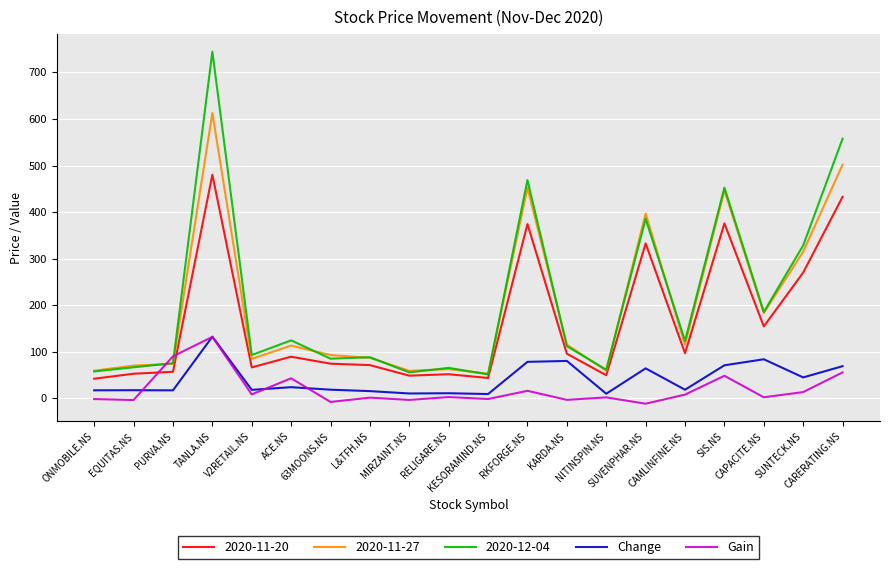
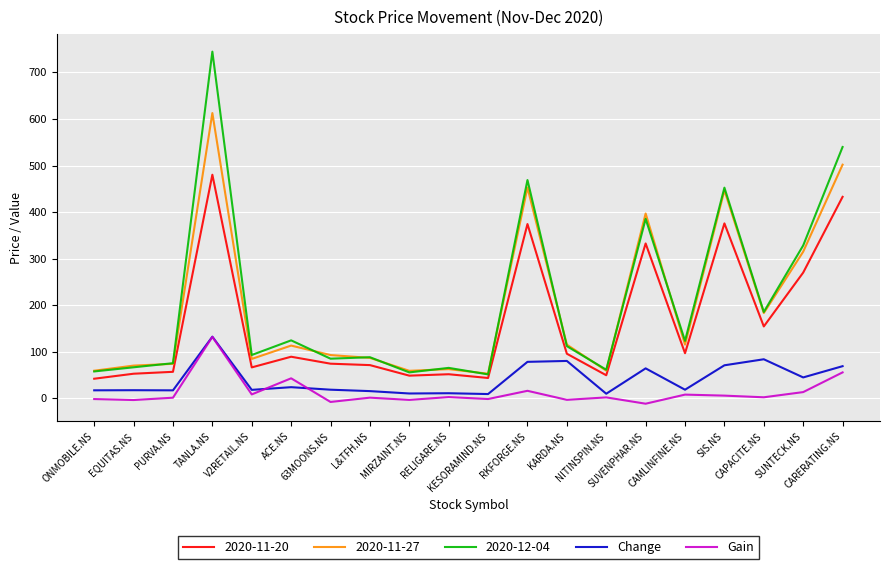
  {
    "2020-11-20": {
      "ONMOBILE.NS": 40,
      "EQUITAS.NS": 50,
      "PURVA.NS": 60,
      "TANLA.NS": 480,
      "V2RETAIL.NS": 70,
      "ACE.NS": 90,
      "63MOONS.NS": 70,
      "L&TFH.NS": 70,
      "MIRZAINT.NS": 50,
      "RELIGARE.NS": 50,
      "KESORAMIND.NS": 40,
      "RKFORGE.NS": 370,
      "KARDA.NS": 100,
      "NITINSPIN.NS": 50,
      "SUVENPHAR.NS": 330,
      "CAMLINFINE.NS": 100,
      "SIS.NS": 380,
      "CAPACITE.NS": 150,
      "SUNTECK.NS": 270,
      "CARERATING.NS": 430
    },
    "2020-11-27": {
      "TANLA.NS": 610,
      "V2RETAIL.NS": 80,
      "ACE.NS": 110,
      "63MOONS.NS": 90,
      "RKFORGE.NS": 450,
      "SUVENPHAR.NS": 400,
      "CAMLINFINE.NS": 120,
      "SIS.NS": 450,
      "SUNTECK.NS": 310,
      "CARERATING.NS": 500
    },
    "2020-12-04": {
      "TANLA.NS": 740,
      "V2RETAIL.NS": 90,
      "ACE.NS": 120,
      "63MOONS.NS": 90,
      "RKFORGE.NS": 470,
      "SUVENPHAR.NS": 390,
      "CAMLINFINE.NS": 120,
      "SIS.NS": 450,
      "SUNTECK.NS": 330,
-     "CARERATING.NS": 560
+     "CARERATING.NS": 540
    },
    "Change": {
      "ONMOBILE.NS": 20,
      "EQUITAS.NS": 20,
      "PURVA.NS": 20,
      "V2RETAIL.NS": 20,
      "ACE.NS": 20,
      "63MOONS.NS": 20,
      "L&TFH.NS": 20,
      "MIRZAINT.NS": 10,
      "RELIGARE.NS": 10,
      "KESORAMIND.NS": 10,
      "RKFORGE.NS": 80,
      "KARDA.NS": 80,
      "NITINSPIN.NS": 10,
      "SUVENPHAR.NS": 60,
      "CAMLINFINE.NS": 20,
      "SIS.NS": 70,
      "CAPACITE.NS": 80,
      "SUNTECK.NS": 40,
      "CARERATING.NS": 70
    },
    "Gain": {
      "ONMOBILE.NS": 0,
      "EQUITAS.NS": 0,
-     "PURVA.NS": 90,
+     "PURVA.NS": 0,
      "V2RETAIL.NS": 10,
      "ACE.NS": 40,
      "63MOONS.NS": -10,
      "L&TFH.NS": 0,
      "MIRZAINT.NS": 0,
      "RELIGARE.NS": 0,
      "KESORAMIND.NS": 0,
      "RKFORGE.NS": 20,
      "KARDA.NS": 0,
      "NITINSPIN.NS": 0,
      "SUVENPHAR.NS": -10,
      "CAMLINFINE.NS": 10,
-     "SIS.NS": 50,
+     "SIS.NS": 10,
      "CAPACITE.NS": 0,
      "SUNTECK.NS": 10,
      "CARERATING.NS": 60
    }
  }
